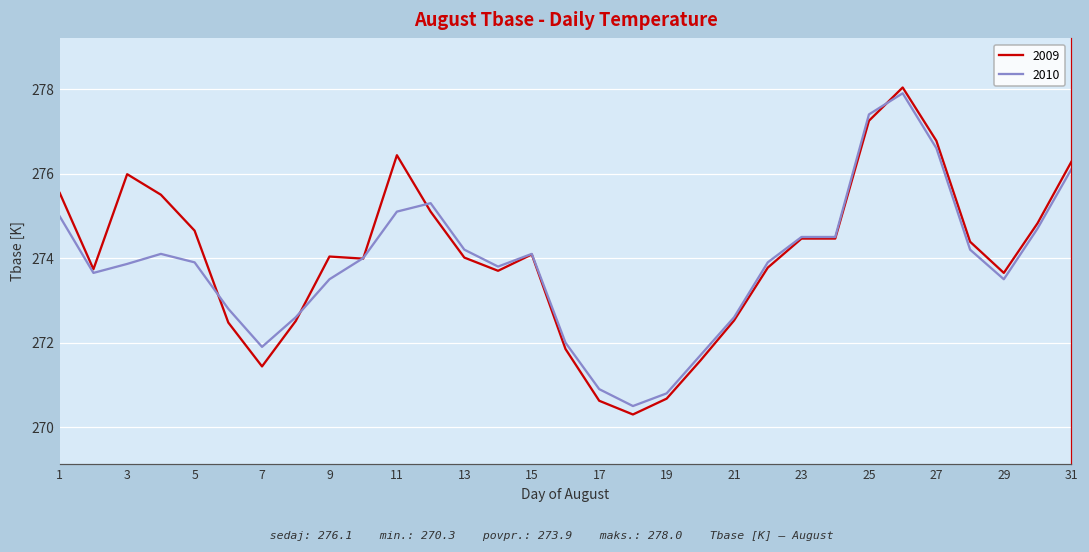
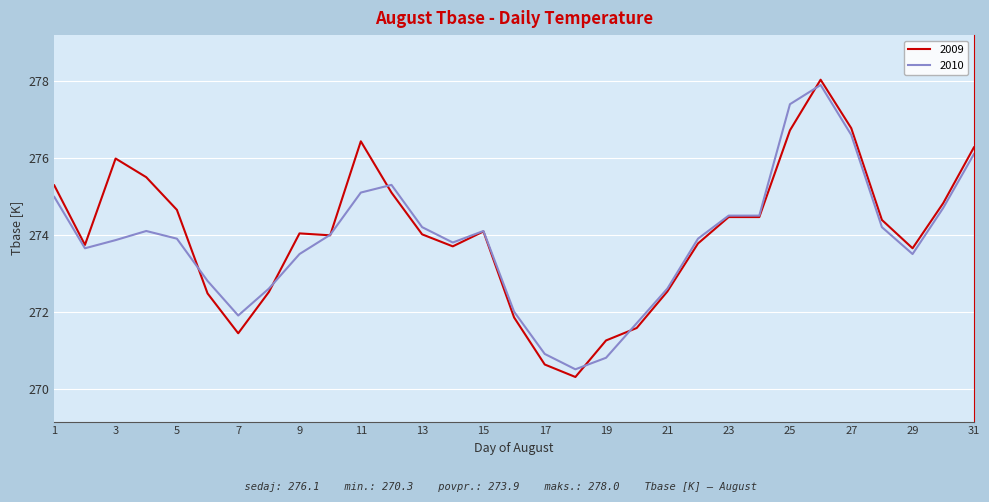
  {
    "2009": {
-     "1": 275.5,
+     "1": 275.3,
      "3": 276.0,
      "5": 274.7,
      "7": 271.4,
      "9": 274.0,
      "11": 276.4,
      "13": 274.0,
      "17": 270.6,
-     "19": 270.7,
+     "19": 271.3,
      "21": 272.5,
-     "25": 277.3,
+     "25": 276.7,
      "27": 276.8,
      "29": 273.7,
      "31": 276.3
    },
    "2010": {
      "1": 275.0,
      "3": 273.9,
      "5": 273.9,
      "7": 271.9,
      "9": 273.5,
      "11": 275.1,
      "13": 274.2,
      "17": 270.9,
      "19": 270.8,
      "21": 272.6,
      "25": 277.4,
      "27": 276.6,
      "29": 273.5,
      "31": 276.1
    }
  }
